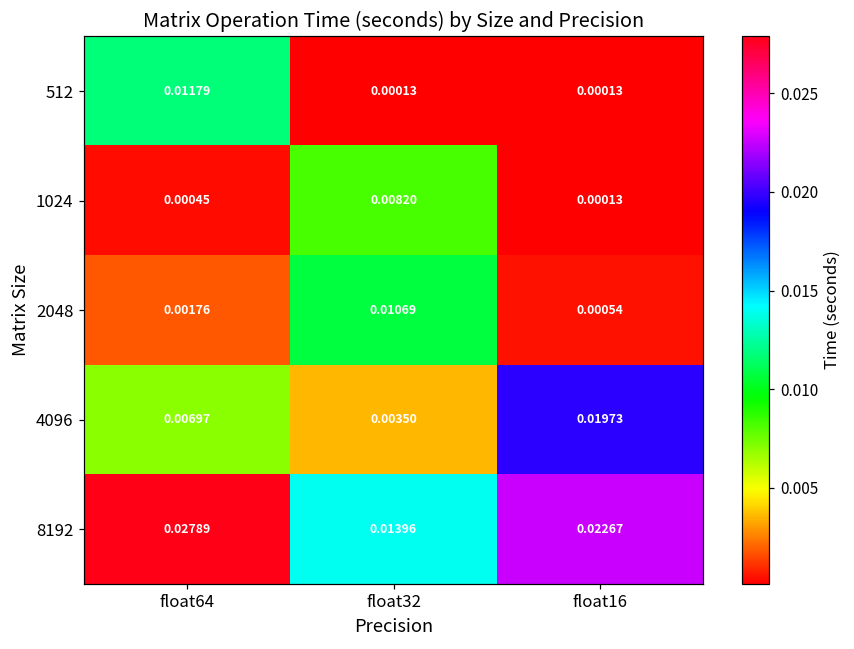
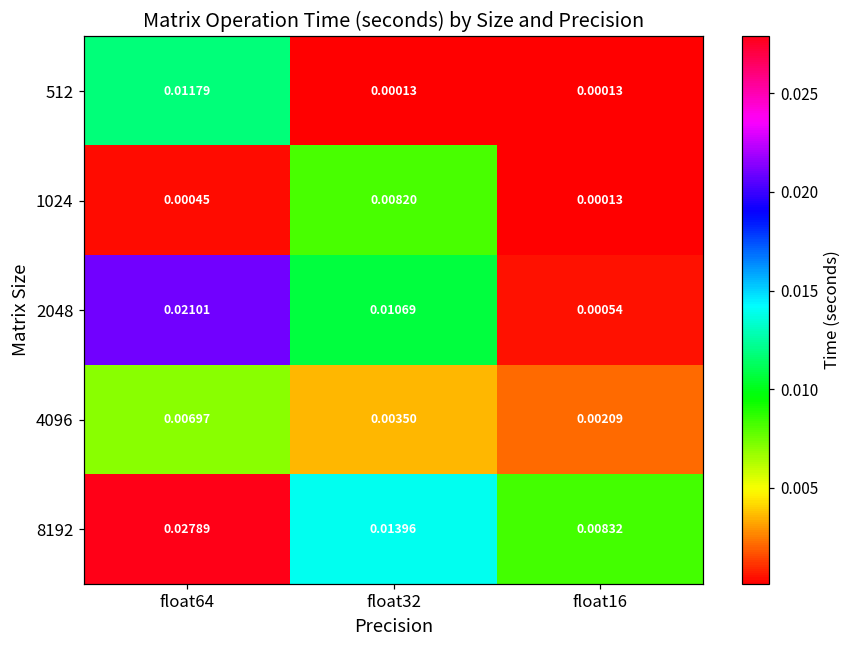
  {
    "512": {
      "float64": 0.01179,
      "float32": 0.00013,
      "float16": 0.00013
    },
    "1024": {
      "float64": 0.00045,
      "float32": 0.00820,
      "float16": 0.00013
    },
    "2048": {
-     "float64": 0.00176,
+     "float64": 0.02101,
      "float32": 0.01069,
      "float16": 0.00054
    },
    "4096": {
      "float64": 0.00697,
      "float32": 0.00350,
-     "float16": 0.01973
+     "float16": 0.00209
    },
    "8192": {
      "float64": 0.02789,
      "float32": 0.01396,
-     "float16": 0.02267
+     "float16": 0.00832
    }
  }
